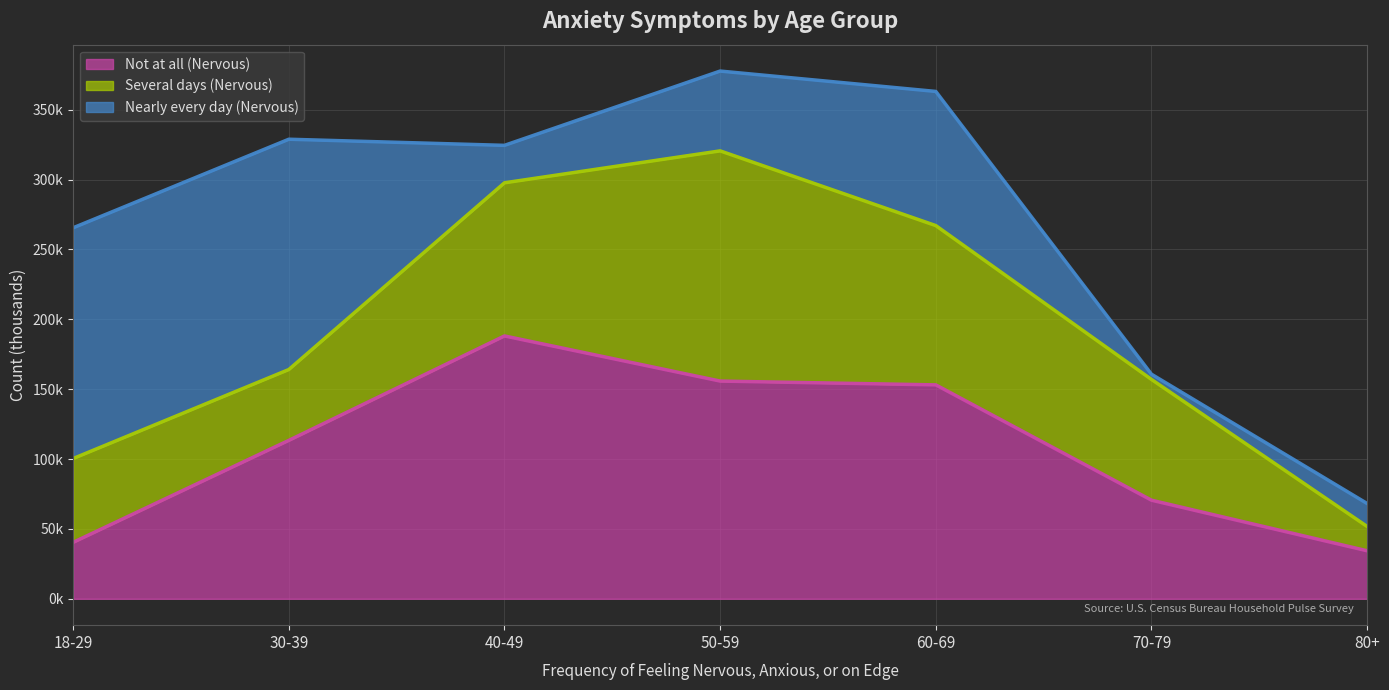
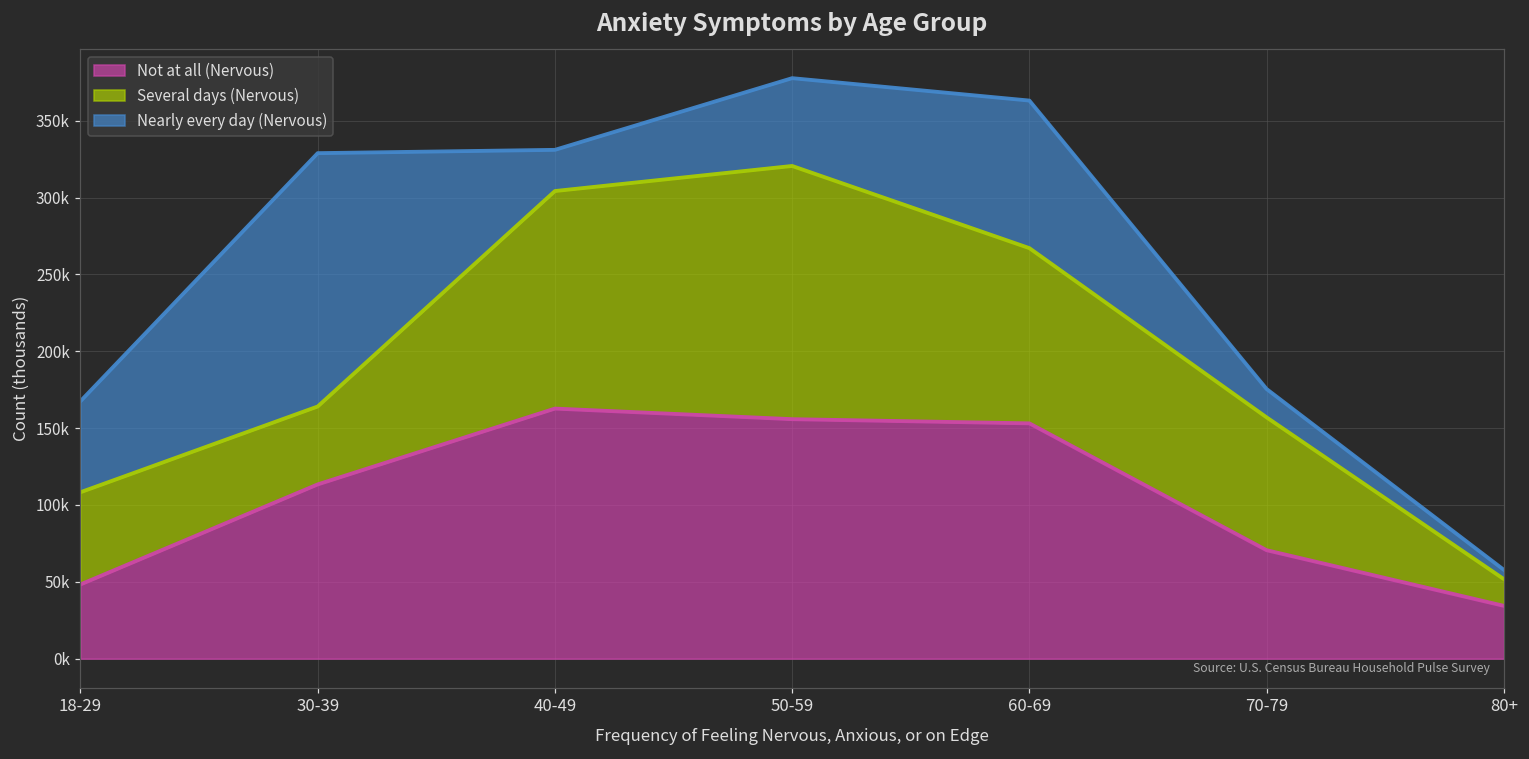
  {
    "Not at all (Nervous)": {
-     "18-29": 40000,
+     "18-29": 48000,
      "30-39": 113000,
-     "40-49": 188000,
+     "40-49": 163000,
      "50-59": 156000,
      "60-69": 153000,
      "70-79": 71000,
      "80+": 34000
    },
    "Several days (Nervous)": {
      "18-29": 60000,
      "30-39": 51000,
-     "40-49": 110000,
+     "40-49": 142000,
      "50-59": 165000,
      "60-69": 114000,
      "70-79": 86000,
      "80+": 17000
    },
    "Nearly every day (Nervous)": {
-     "18-29": 165000,
+     "18-29": 59000,
      "30-39": 165000,
      "40-49": 27000,
      "50-59": 57000,
      "60-69": 96000,
-     "70-79": 4000,
-     "80+": 16000
+     "70-79": 18000,
+     "80+": 6000
    }
  }
